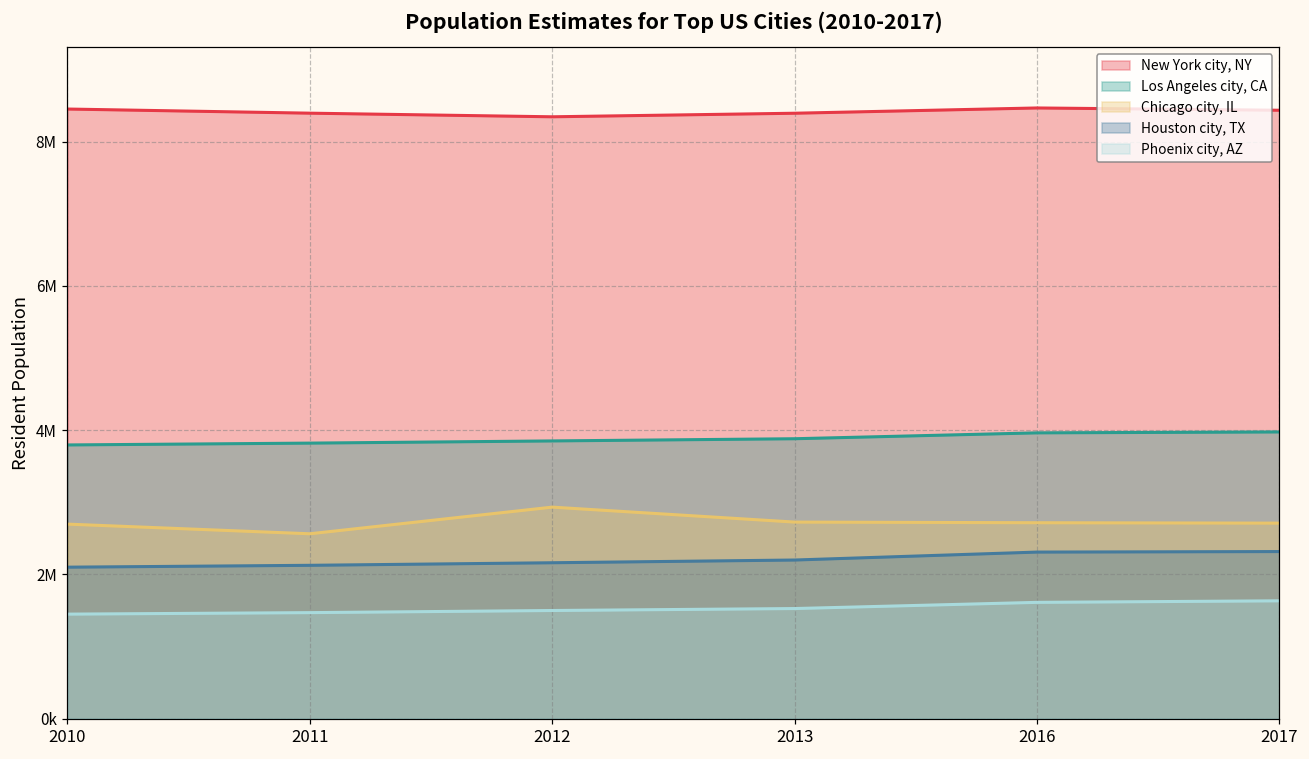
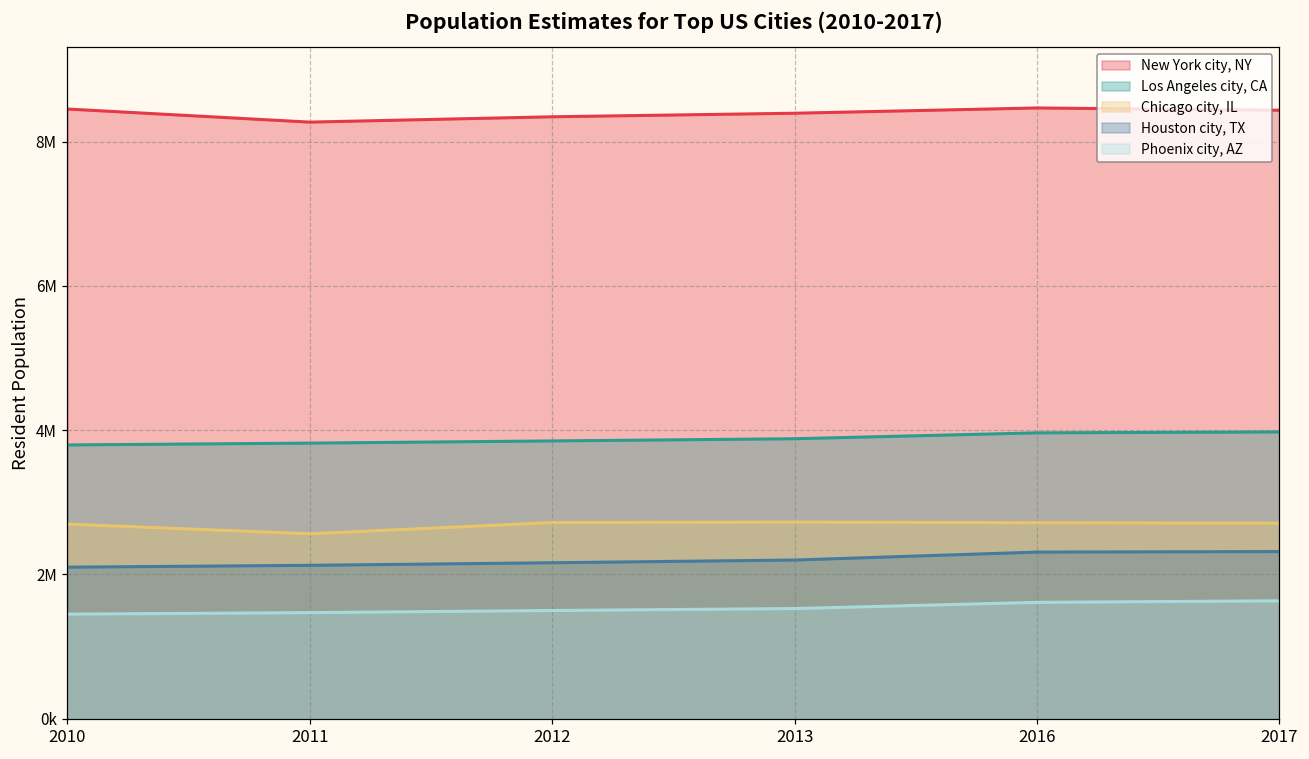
  {
    "New York city, NY": {
      "2010": 8500000,
-     "2011": 8400000,
+     "2011": 8300000,
      "2012": 8300000,
      "2013": 8400000,
      "2016": 8500000,
      "2017": 8400000
    },
    "Chicago city, IL": {
      "2010": 2700000,
      "2011": 2600000,
-     "2012": 2900000,
+     "2012": 2700000,
      "2013": 2700000,
      "2016": 2700000,
      "2017": 2700000
    },
    "Phoenix city, AZ": {
      "2010": 1400000,
      "2011": 1500000,
      "2012": 1500000,
      "2013": 1500000,
      "2016": 1600000,
      "2017": 1600000
    }
  }
